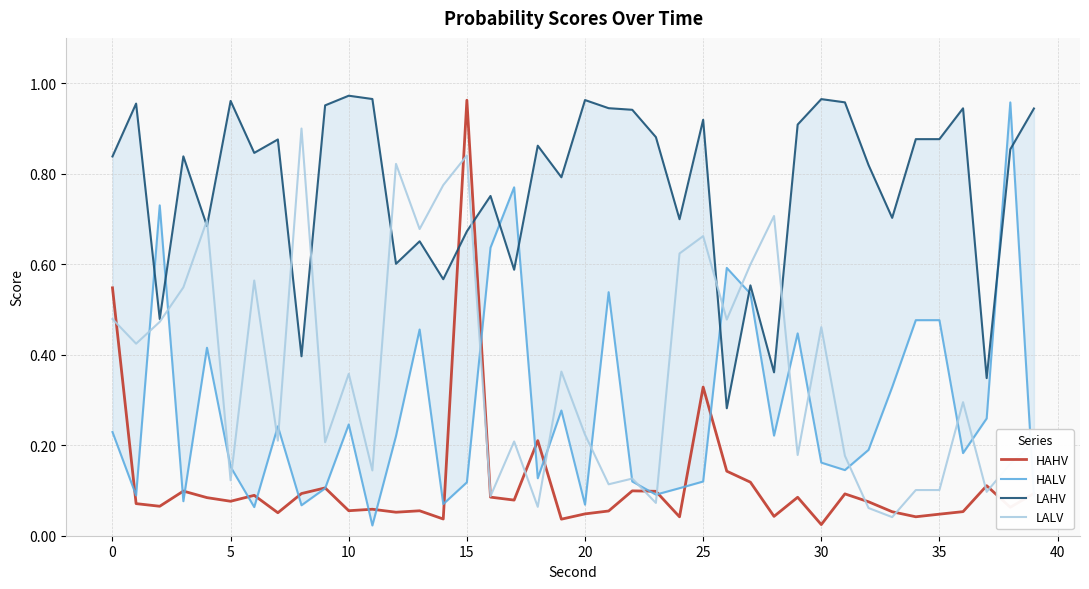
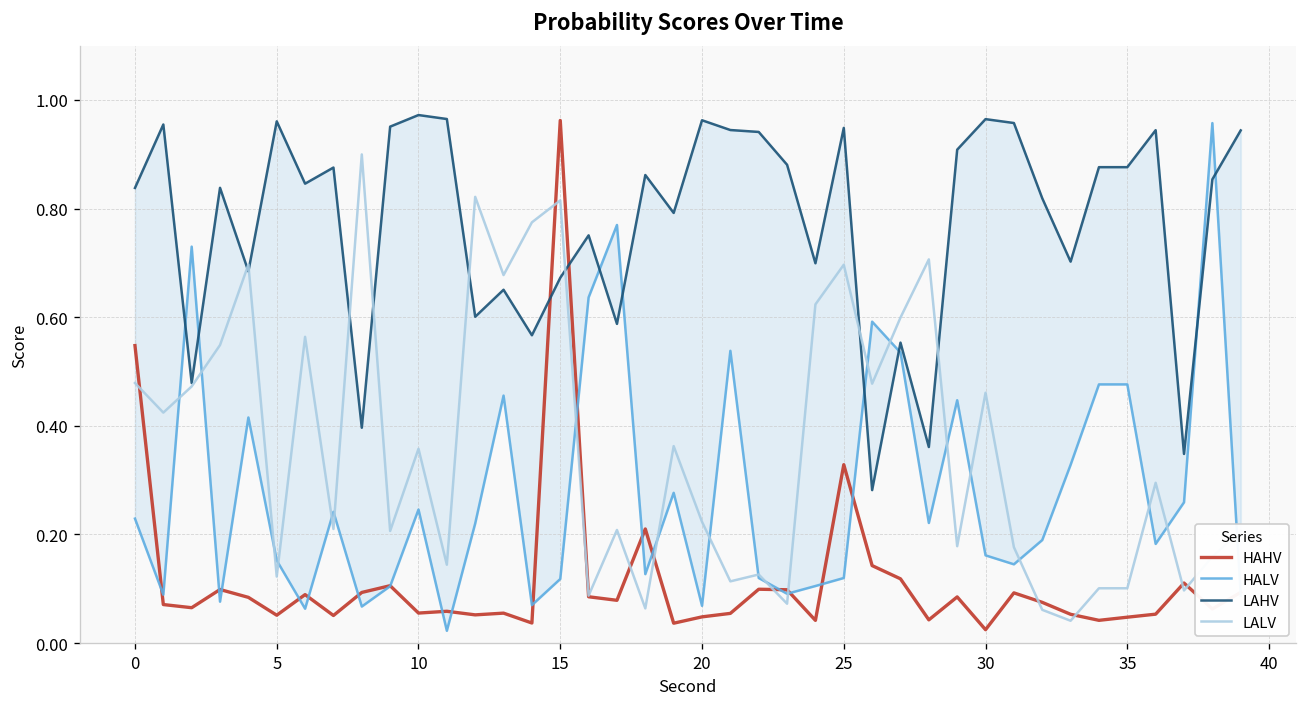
  {
    "HAHV": {
      "0": 0.55,
-     "5": 0.08,
+     "5": 0.05,
      "10": 0.06,
      "15": 0.96,
      "20": 0.05,
      "25": 0.33,
      "30": 0.02,
      "35": 0.05
    },
    "LAHV": {
-     "25": 0.92
+     "25": 0.95
    },
    "LALV": {
      "0": 0.48,
      "5": 0.12,
      "10": 0.36,
-     "15": 0.84,
+     "15": 0.82,
      "20": 0.22,
-     "25": 0.66,
+     "25": 0.70,
      "30": 0.46,
      "35": 0.10
    }
  }
